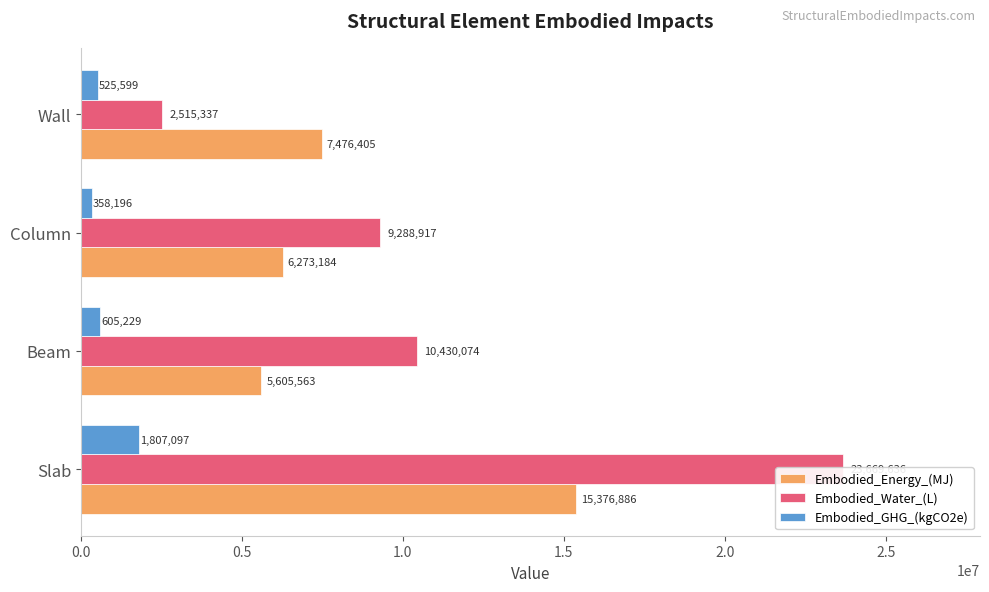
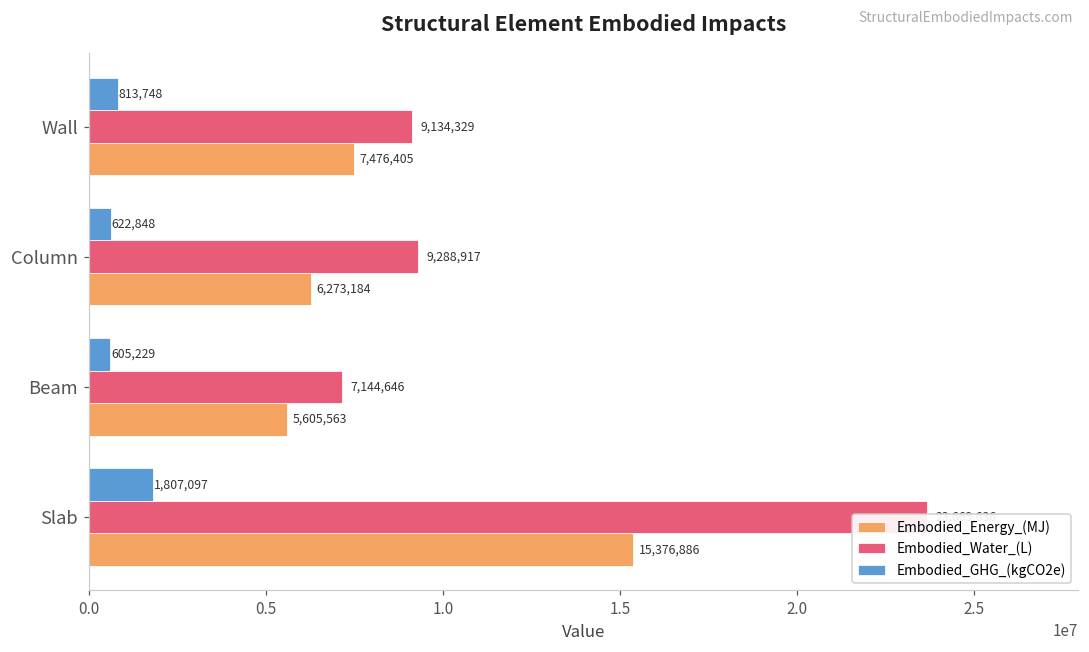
  {
    "Embodied_Energy_(MJ)": {
      "Wall": "7,476,405",
      "Column": "6,273,184",
      "Beam": "5,605,563",
      "Slab": "15,376,886"
    },
    "Embodied_Water_(L)": {
-     "Wall": "2,515,337",
+     "Wall": "9,134,329",
      "Column": "9,288,917",
-     "Beam": "10,430,074"
+     "Beam": "7,144,646"
    },
    "Embodied_GHG_(kgCO2e)": {
-     "Wall": "525,599",
-     "Column": "358,196",
+     "Wall": "813,748",
+     "Column": "622,848",
      "Beam": "605,229",
      "Slab": "1,807,097"
    }
  }
